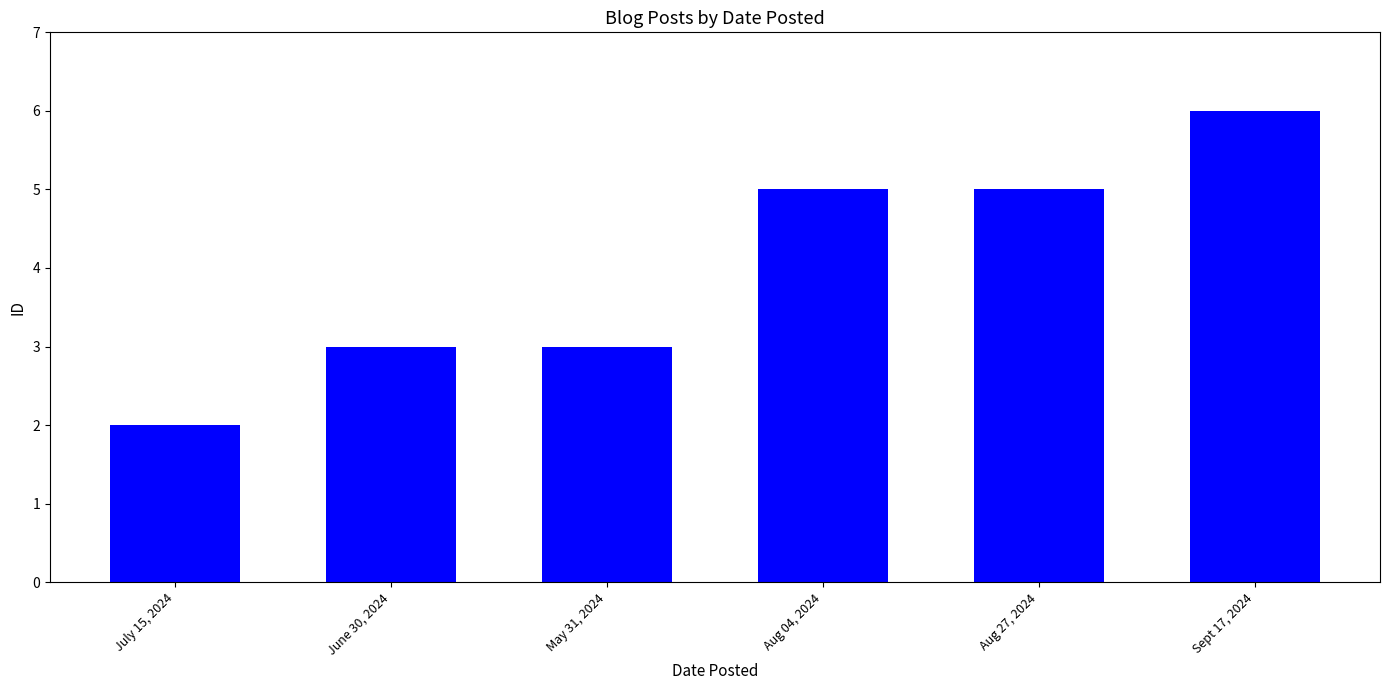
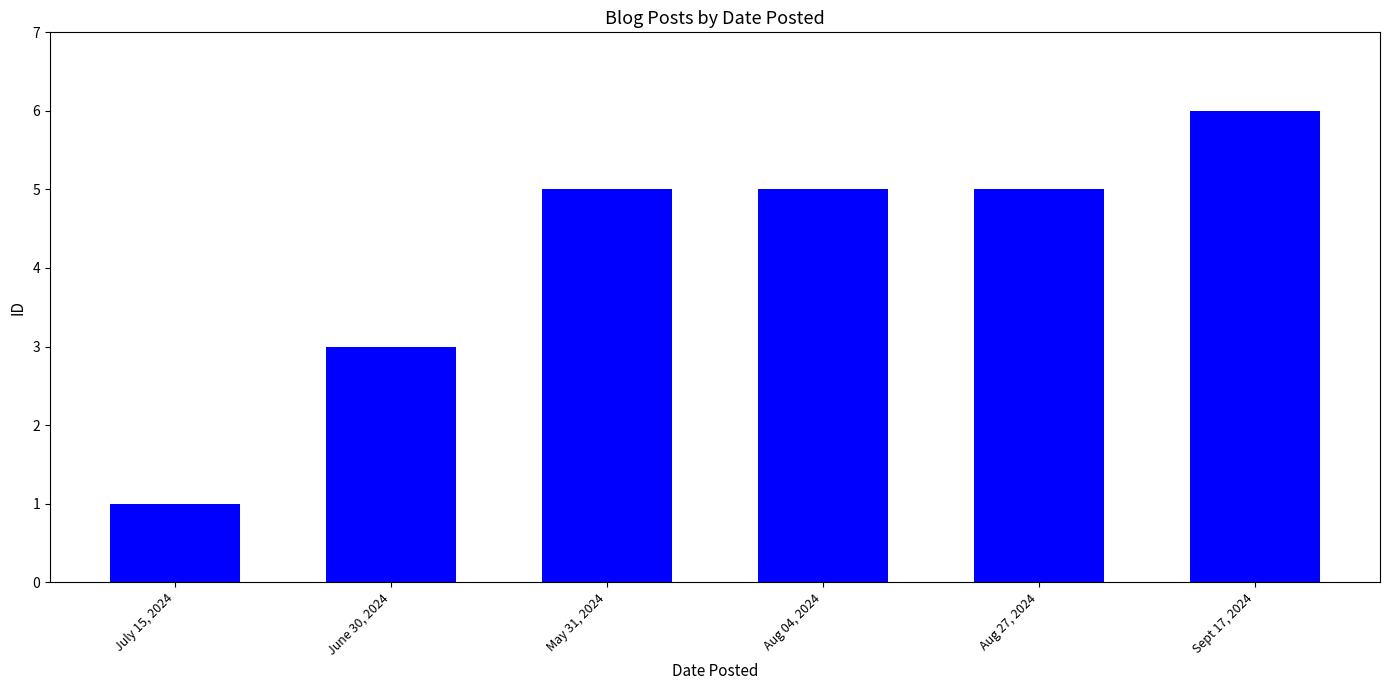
  {
-   "July 15, 2024": 2,
+   "July 15, 2024": 1,
    "June 30, 2024": 3,
-   "May 31, 2024": 3,
+   "May 31, 2024": 5,
    "Aug 04, 2024": 5,
    "Aug 27, 2024": 5,
    "Sept 17, 2024": 6
  }
